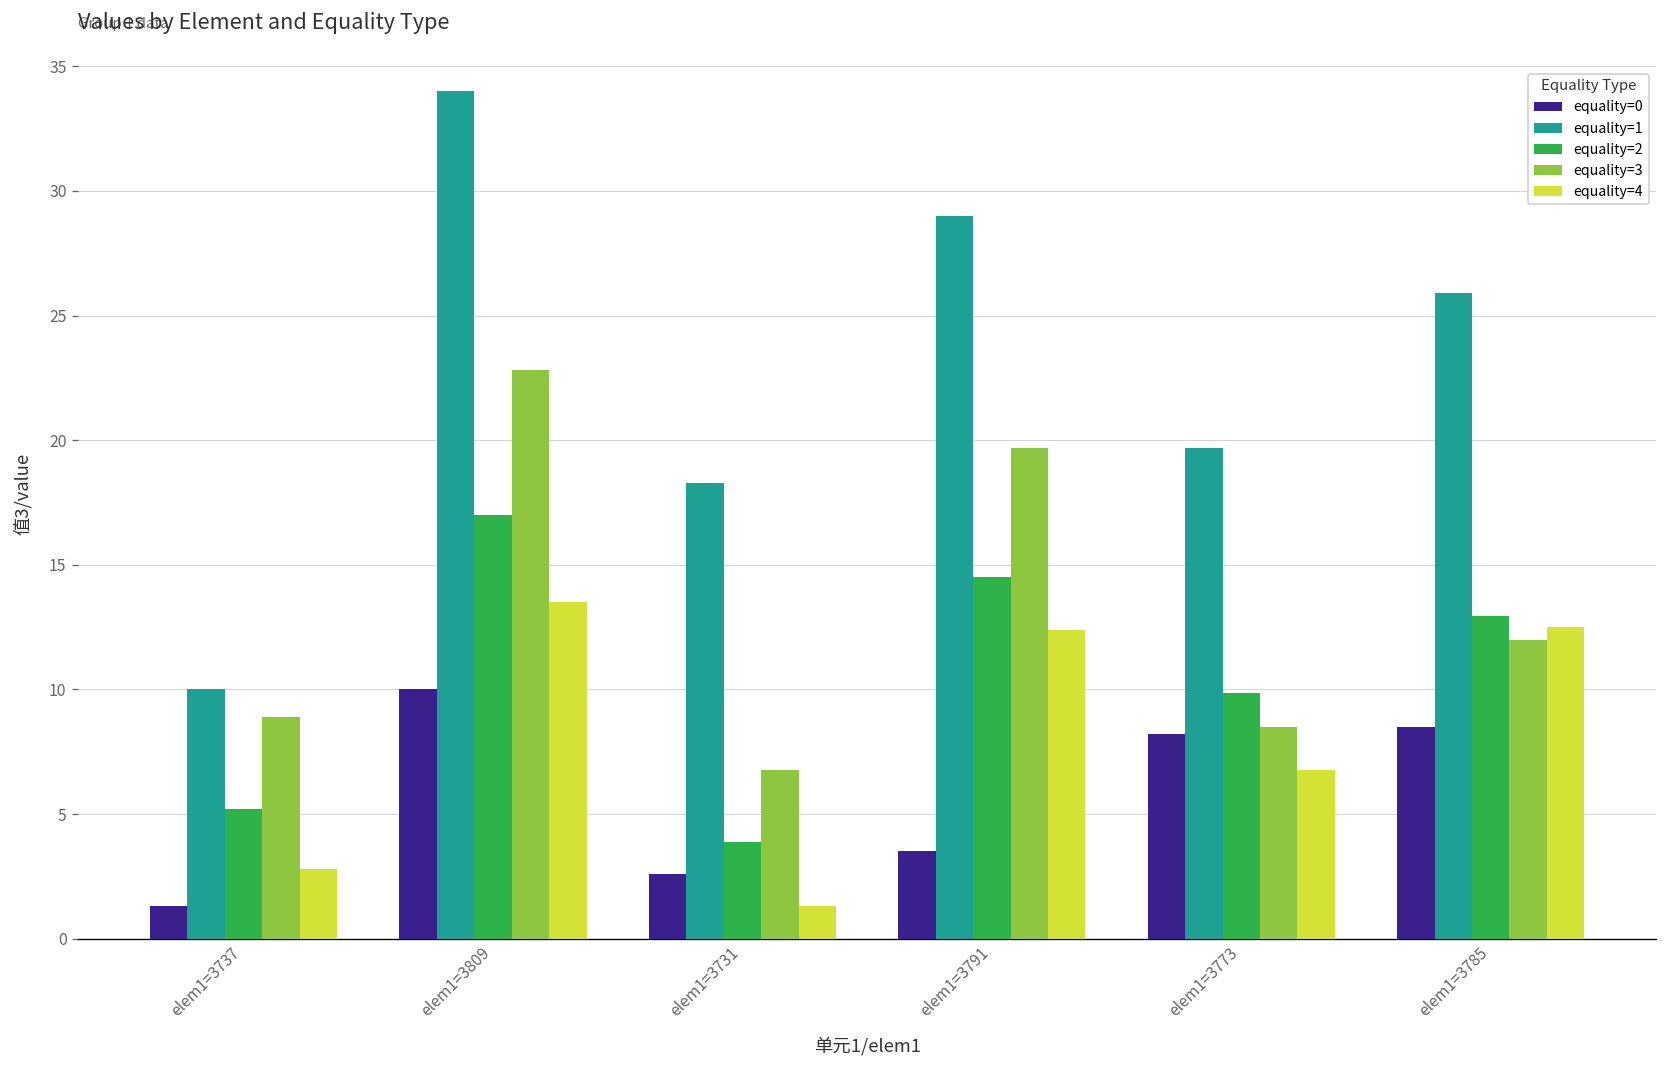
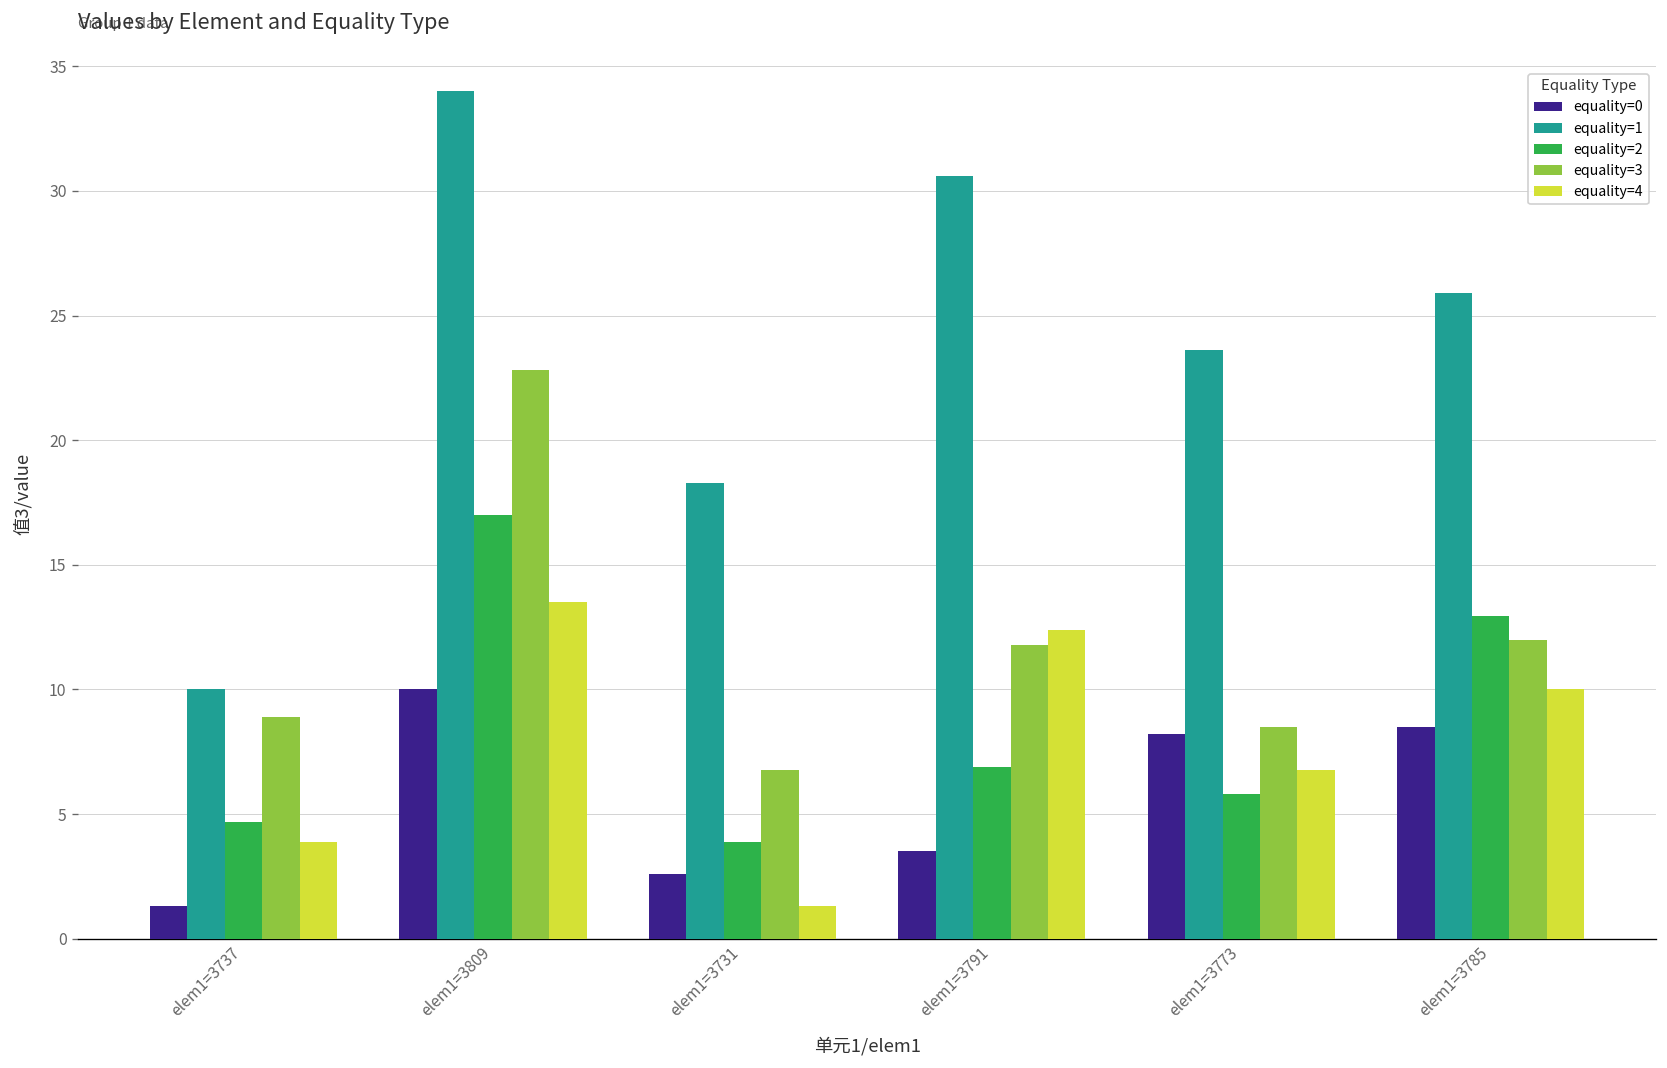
  {
    "equality=0": {
      "elem1=3737": 1.3,
      "elem1=3809": 10.0,
      "elem1=3731": 2.6,
      "elem1=3791": 3.5,
      "elem1=3773": 8.2,
      "elem1=3785": 8.5
    },
    "equality=1": {
      "elem1=3737": 10.0,
      "elem1=3809": 34.0,
      "elem1=3731": 18.3,
-     "elem1=3791": 29.0,
-     "elem1=3773": 19.7,
+     "elem1=3791": 30.6,
+     "elem1=3773": 23.6,
      "elem1=3785": 25.9
    },
    "equality=2": {
-     "elem1=3737": 5.2,
+     "elem1=3737": 4.7,
      "elem1=3809": 17.0,
      "elem1=3731": 3.9,
-     "elem1=3791": 14.5,
-     "elem1=3773": 9.9,
+     "elem1=3791": 6.9,
+     "elem1=3773": 5.8,
      "elem1=3785": 13.0
    },
    "equality=3": {
      "elem1=3737": 8.9,
      "elem1=3809": 22.8,
      "elem1=3731": 6.8,
-     "elem1=3791": 19.7,
+     "elem1=3791": 11.8,
      "elem1=3773": 8.5,
      "elem1=3785": 12.0
    },
    "equality=4": {
-     "elem1=3737": 2.8,
+     "elem1=3737": 3.9,
      "elem1=3809": 13.5,
      "elem1=3731": 1.3,
      "elem1=3791": 12.4,
      "elem1=3773": 6.8,
-     "elem1=3785": 12.5
+     "elem1=3785": 10.0
    }
  }
